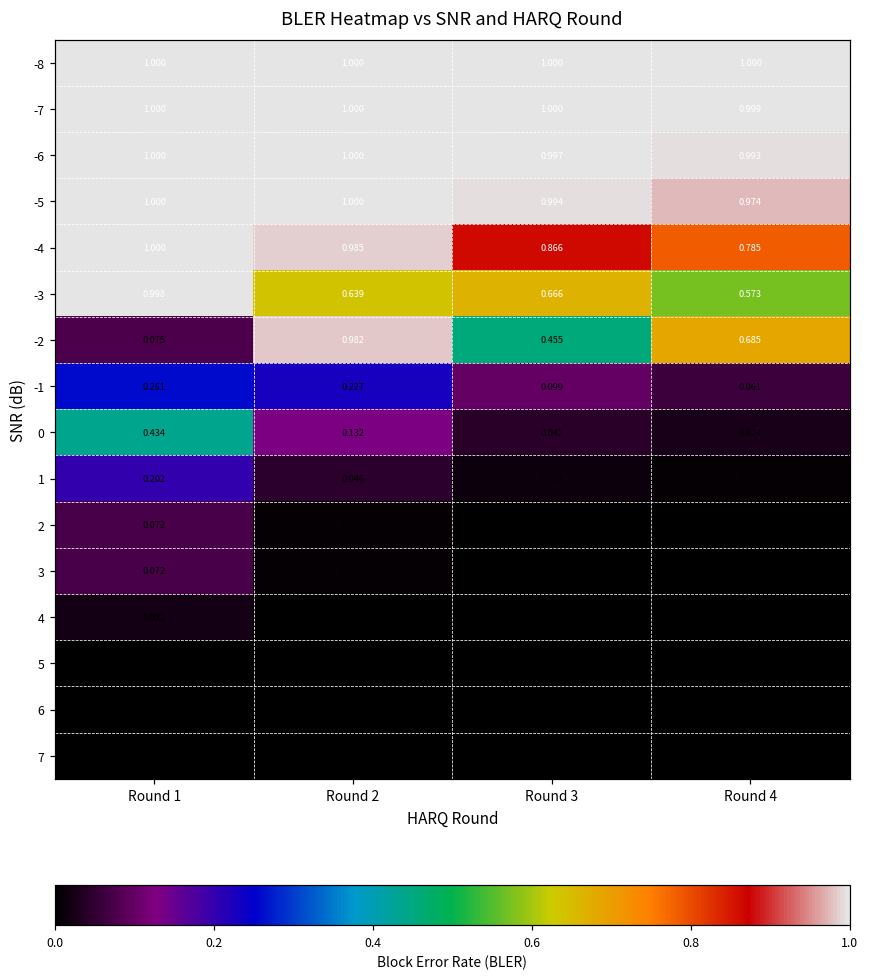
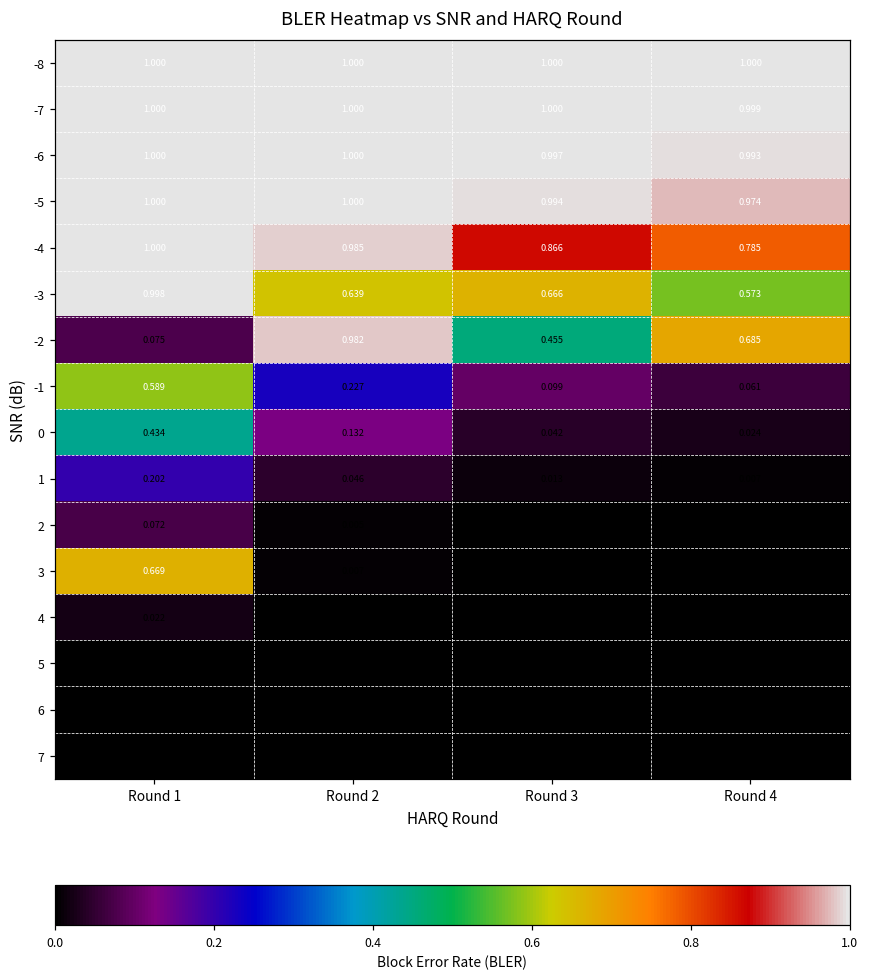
  {
    "-5": {
      "Round 4": 0.974
    },
    "-4": {
      "Round 2": 0.985,
      "Round 3": 0.866,
      "Round 4": 0.785
    },
    "-3": {
      "Round 2": 0.639,
      "Round 3": 0.666,
      "Round 4": 0.573
    },
    "-2": {
      "Round 1": 0.075,
      "Round 2": 0.982,
      "Round 3": 0.455,
      "Round 4": 0.685
    },
    "-1": {
-     "Round 1": 0.261,
+     "Round 1": 0.589,
      "Round 2": 0.227,
      "Round 3": 0.099,
      "Round 4": 0.061
    },
    "0": {
      "Round 1": 0.434,
      "Round 2": 0.132
    },
    "1": {
      "Round 1": 0.202
    },
    "2": {
      "Round 1": 0.072
    },
    "3": {
-     "Round 1": 0.072
+     "Round 1": 0.669
    }
  }
